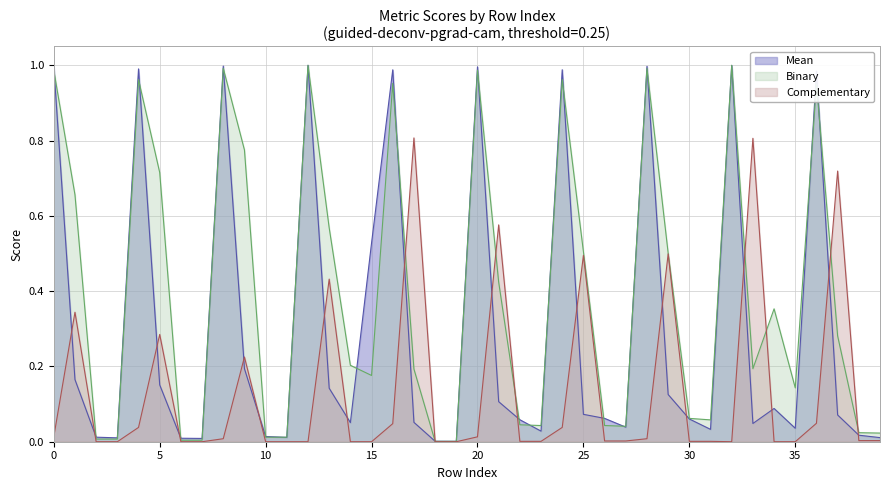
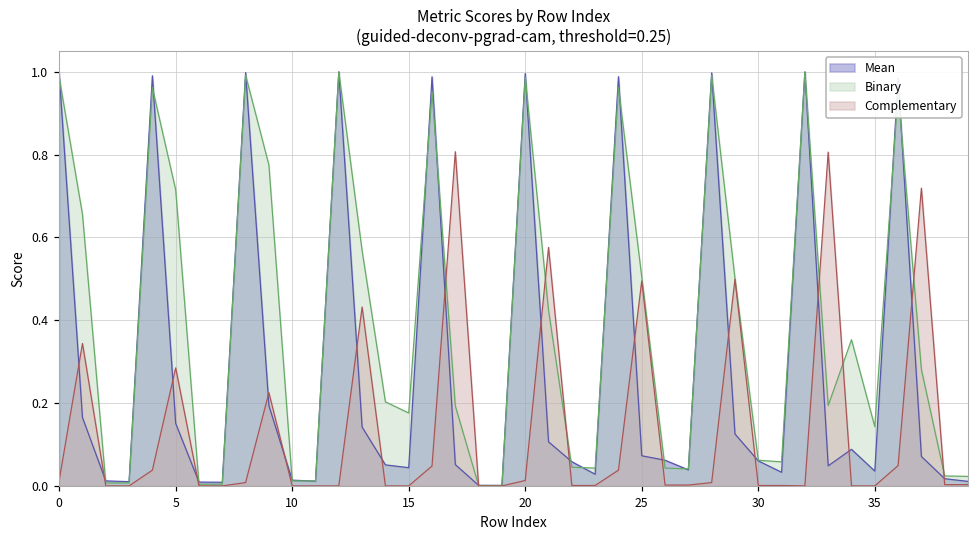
  {
    "Mean": {
      "0": 1.00,
      "5": 0.15,
-     "15": 0.53,
+     "15": 0.04,
      "20": 1.00,
      "25": 0.07,
      "35": 0.04
    }
  }
